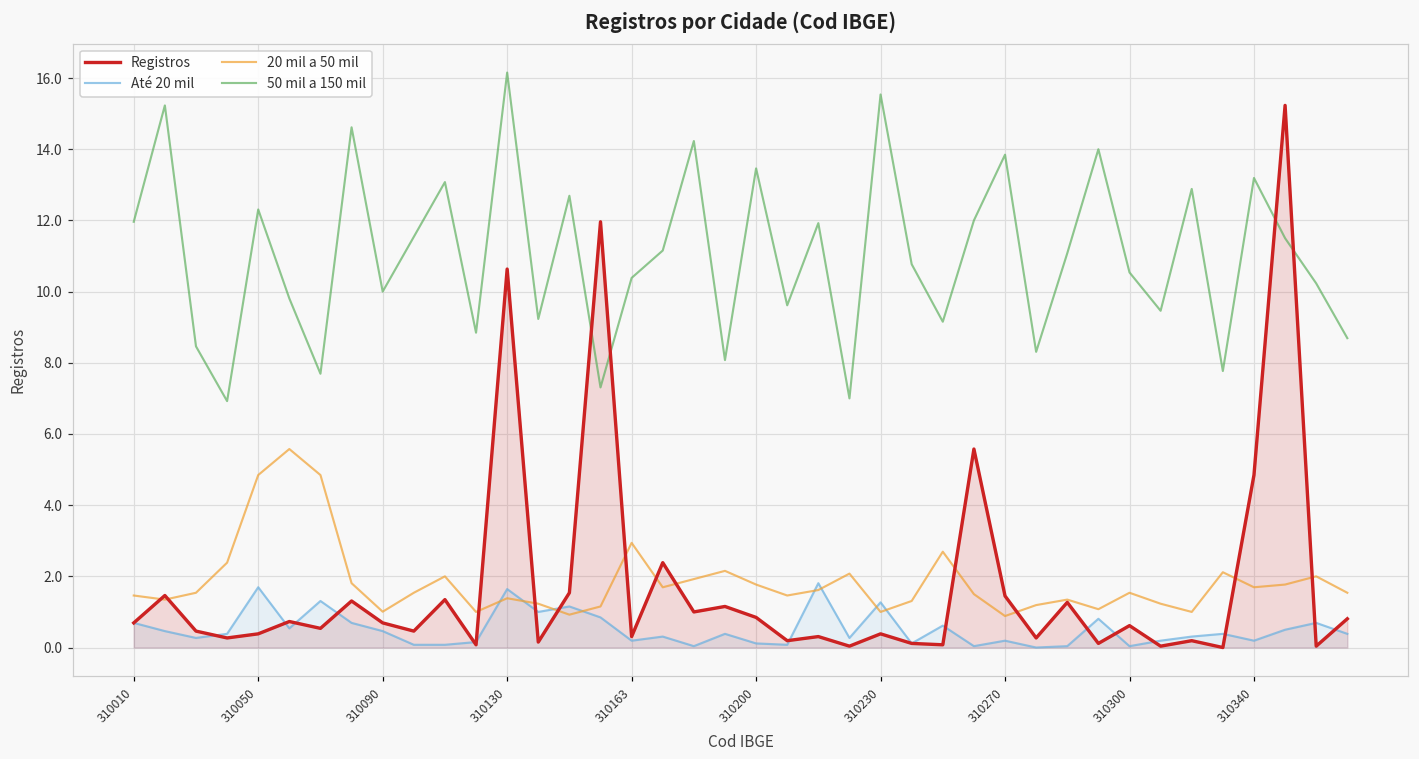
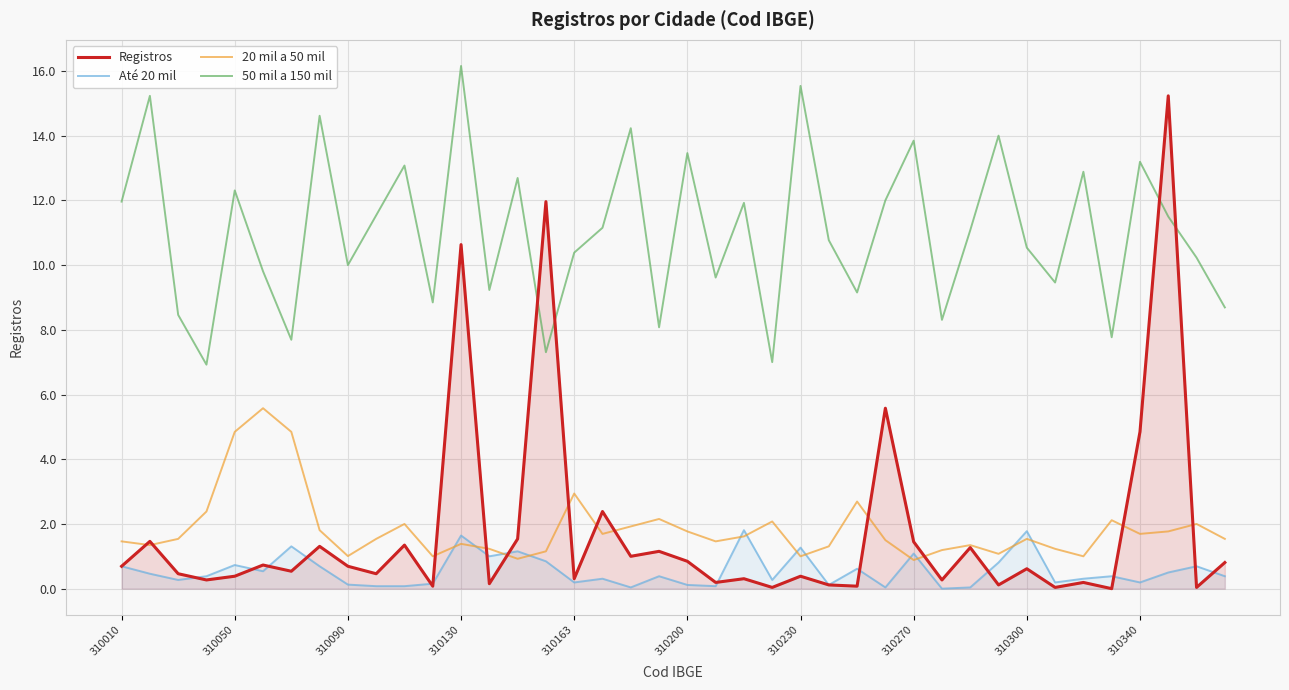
  {
    "Registros": {
      "310050": 0.4,
      "310090": 0.7,
      "310130": 10.6,
      "310163": 0.3,
      "310200": 0.8,
      "310230": 0.4,
      "310270": 1.4,
      "310300": 0.6,
      "310340": 4.8
    },
    "Até 20 mil": {
-     "310050": 1.7,
-     "310090": 0.5,
+     "310050": 0.7,
+     "310090": 0.1,
      "310130": 1.6,
      "310163": 0.2,
      "310200": 0.1,
      "310230": 1.3,
-     "310270": 0.2,
-     "310300": 0.0,
+     "310270": 1.1,
+     "310300": 1.8,
      "310340": 0.2
    },
    "20 mil a 50 mil": {
      "310010": 1.5,
      "310050": 4.8,
      "310090": 1.0,
      "310130": 1.4,
      "310163": 2.9,
      "310200": 1.8,
      "310230": 1.0,
      "310270": 0.9,
      "310300": 1.5,
      "310340": 1.7
    },
    "50 mil a 150 mil": {
      "310010": 12.0,
      "310050": 12.3,
      "310090": 10.0,
      "310130": 16.2,
      "310163": 10.4,
      "310200": 13.5,
      "310230": 15.5,
      "310270": 13.8,
      "310300": 10.5,
      "310340": 13.2
    }
  }
